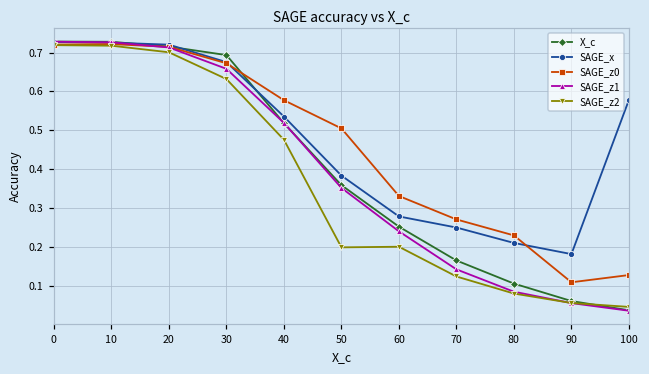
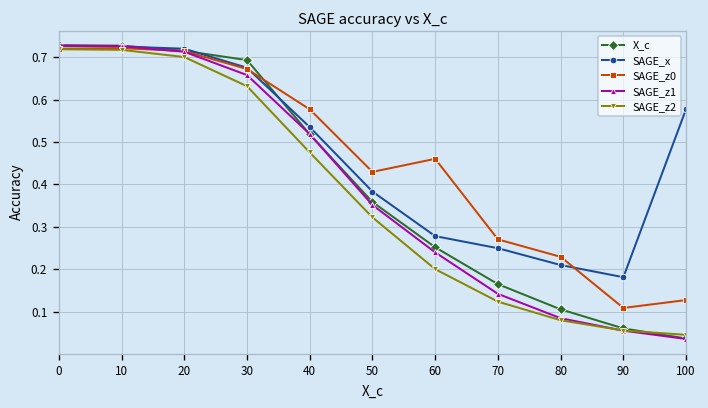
  {
    "X_c": {
      "30": 0.69,
      "60": 0.25,
      "70": 0.16,
      "80": 0.11
    },
    "SAGE_x": {
      "40": 0.54,
      "50": 0.38,
      "60": 0.28,
      "70": 0.25,
      "80": 0.21,
      "90": 0.18,
      "100": 0.58
    },
    "SAGE_z0": {
      "40": 0.58,
-     "50": 0.50,
-     "60": 0.33,
+     "50": 0.43,
+     "60": 0.46,
      "70": 0.27,
      "80": 0.23,
      "90": 0.11,
      "100": 0.13
    },
    "SAGE_z1": {
      "30": 0.66,
      "60": 0.24,
      "70": 0.14
    },
    "SAGE_z2": {
      "20": 0.70,
      "30": 0.63,
      "40": 0.48,
-     "50": 0.20,
+     "50": 0.32,
      "60": 0.20,
      "70": 0.12,
      "100": 0.05
    }
  }
